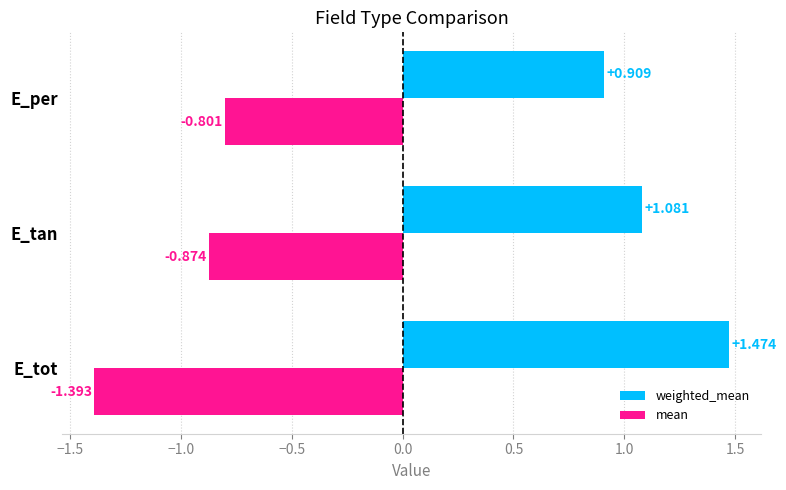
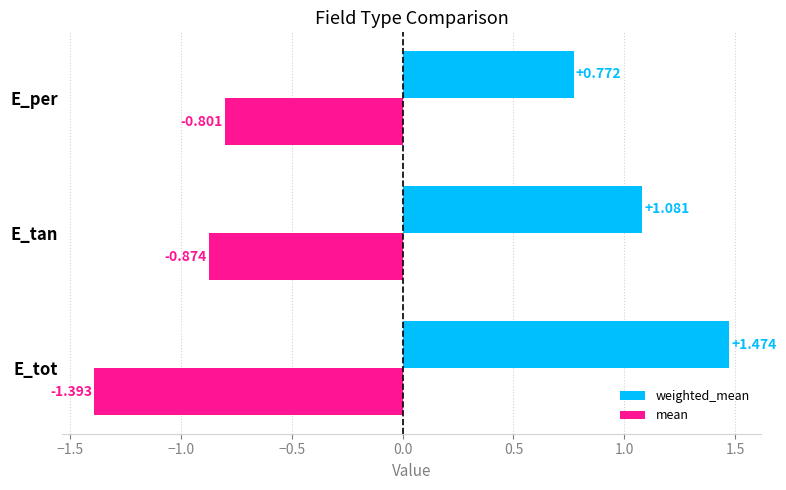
  {
    "weighted_mean": {
-     "E_per": "+0.909",
+     "E_per": "+0.772",
      "E_tan": "+1.081",
      "E_tot": "+1.474"
    },
    "mean": {
      "E_per": "-0.801",
      "E_tan": "-0.874",
      "E_tot": "-1.393"
    }
  }
